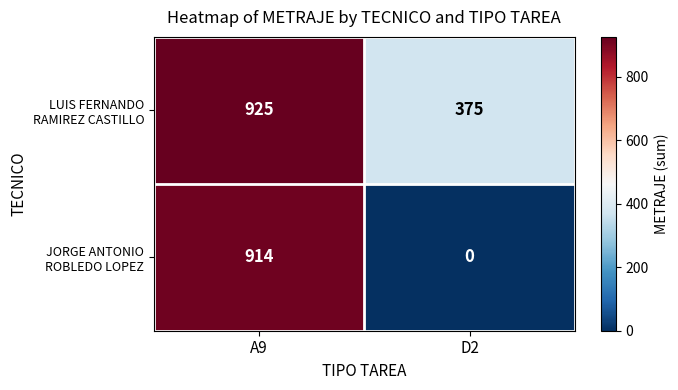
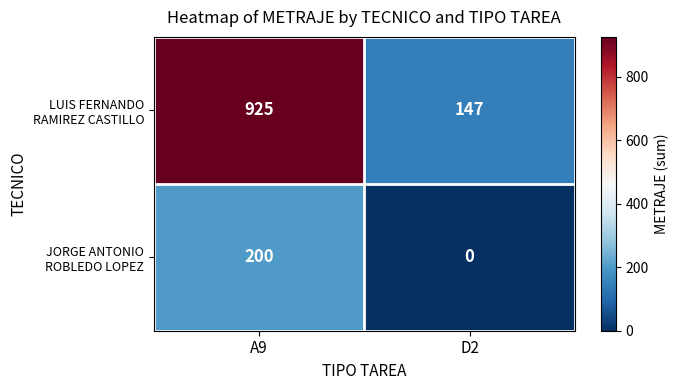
  {
    "LUIS FERNANDO RAMIREZ CASTILLO": {
      "A9": 925,
-     "D2": 375
+     "D2": 147
    },
    "JORGE ANTONIO ROBLEDO LOPEZ": {
-     "A9": 914,
+     "A9": 200,
      "D2": 0
    }
  }
